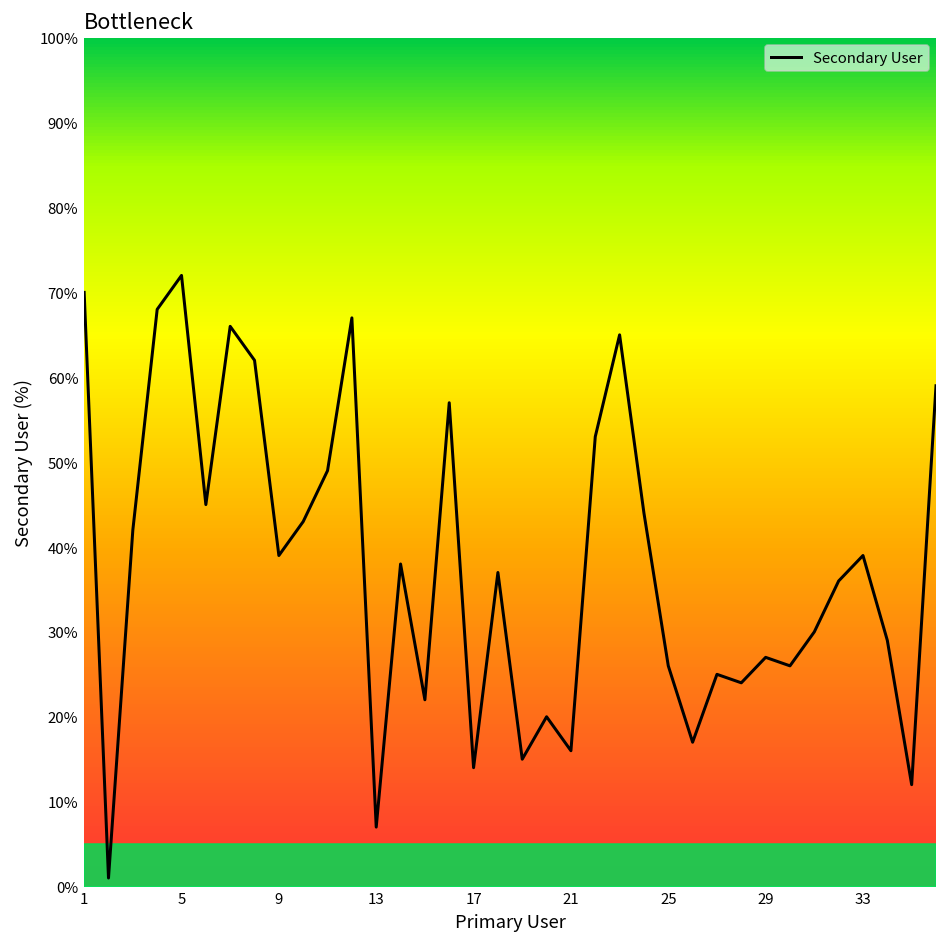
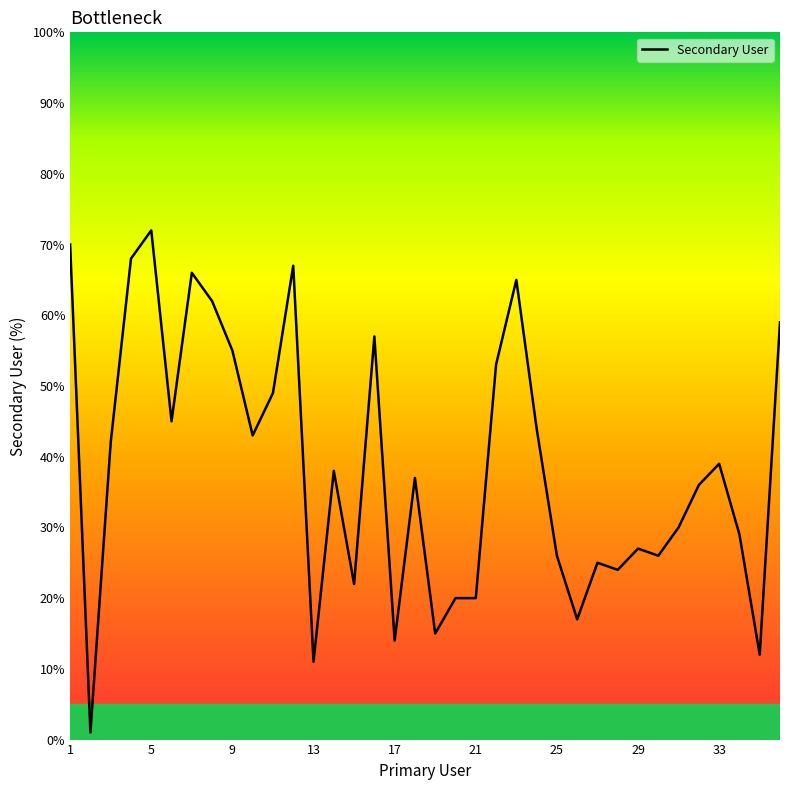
  {
    "1": "70%",
    "5": "72%",
-   "9": "39%",
-   "13": "7%",
+   "9": "55%",
+   "13": "11%",
    "17": "14%",
-   "21": "16%",
+   "21": "20%",
    "25": "26%",
    "29": "27%",
    "33": "39%"
  }
